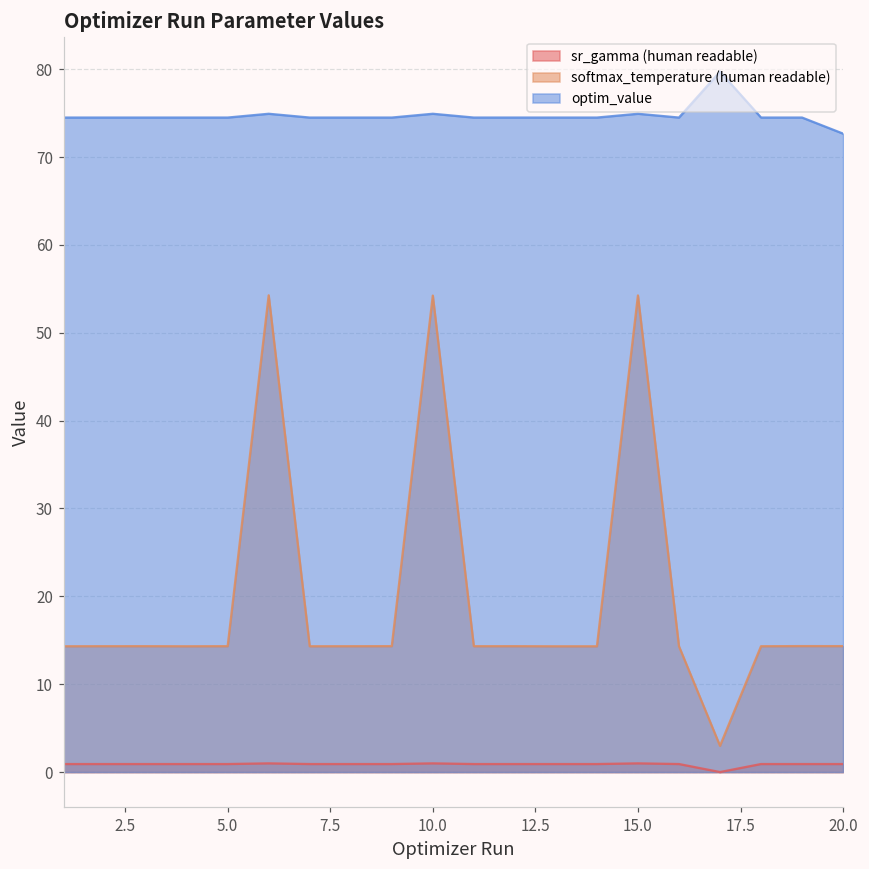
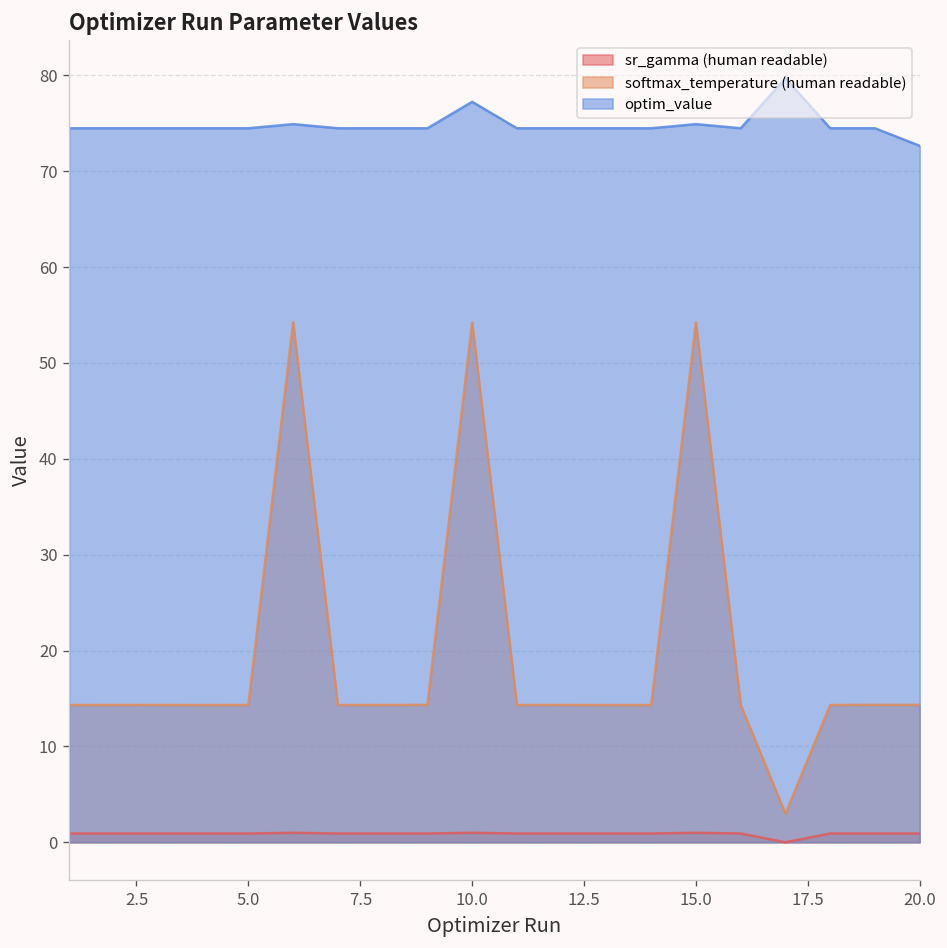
  {
    "optim_value": {
      "5.0": 74,
-     "10.0": 75,
+     "10.0": 77,
      "15.0": 75,
      "20.0": 73
    }
  }
